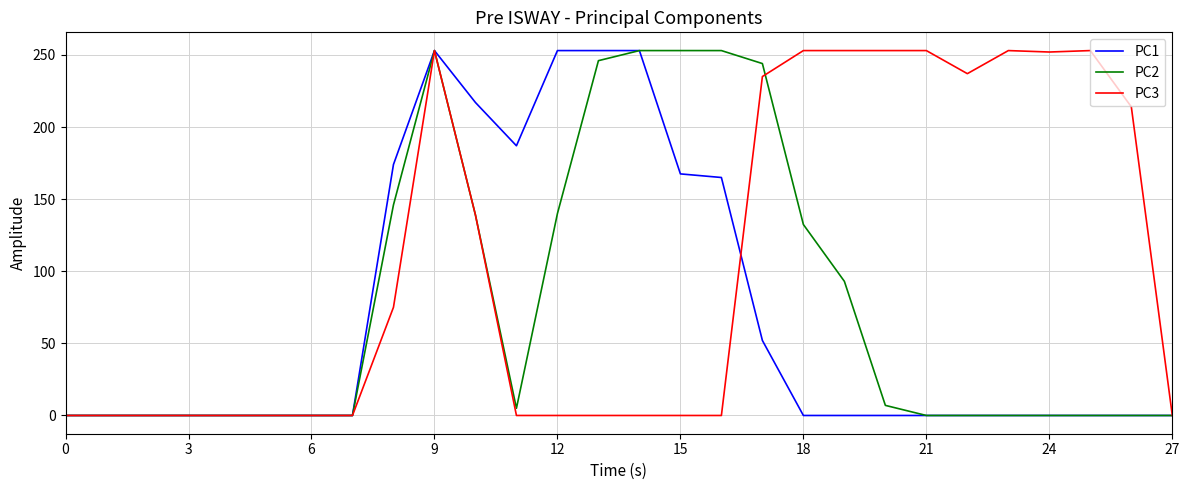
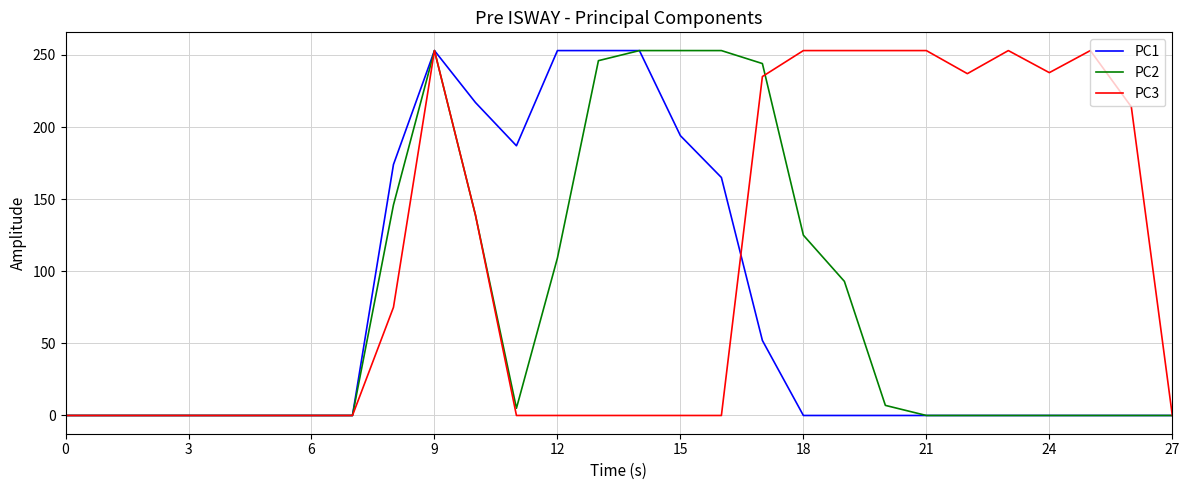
  {
    "PC1": {
      "12": 253,
-     "15": 168,
+     "15": 194,
      "18": 0
    },
    "PC2": {
-     "12": 140,
+     "12": 109,
      "15": 253,
-     "18": 132
+     "18": 125
    },
    "PC3": {
      "12": 0,
      "15": 0,
      "18": 253,
      "21": 253,
-     "24": 252
+     "24": 238
    }
  }
